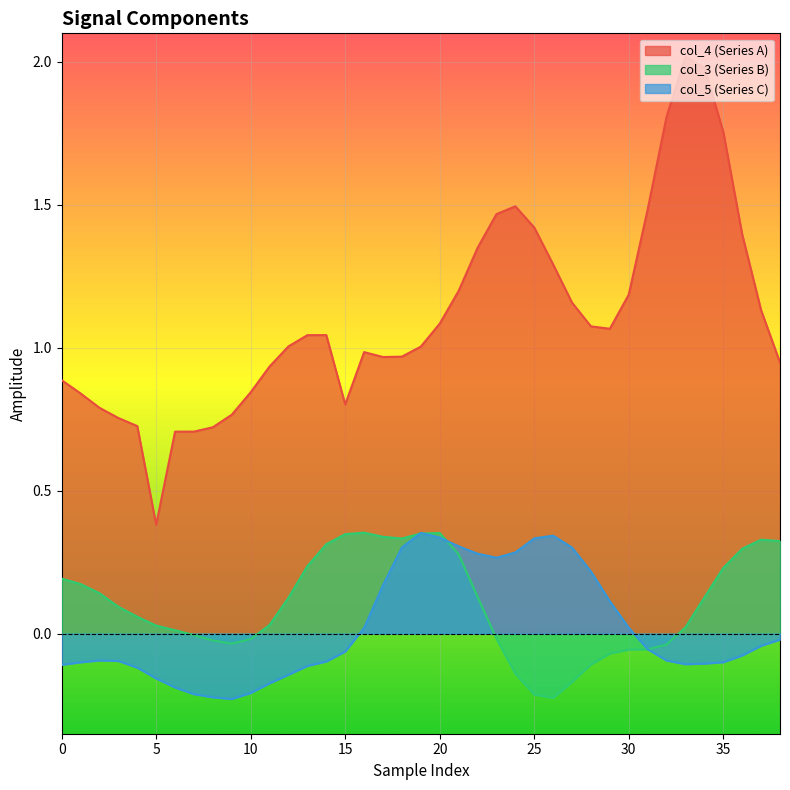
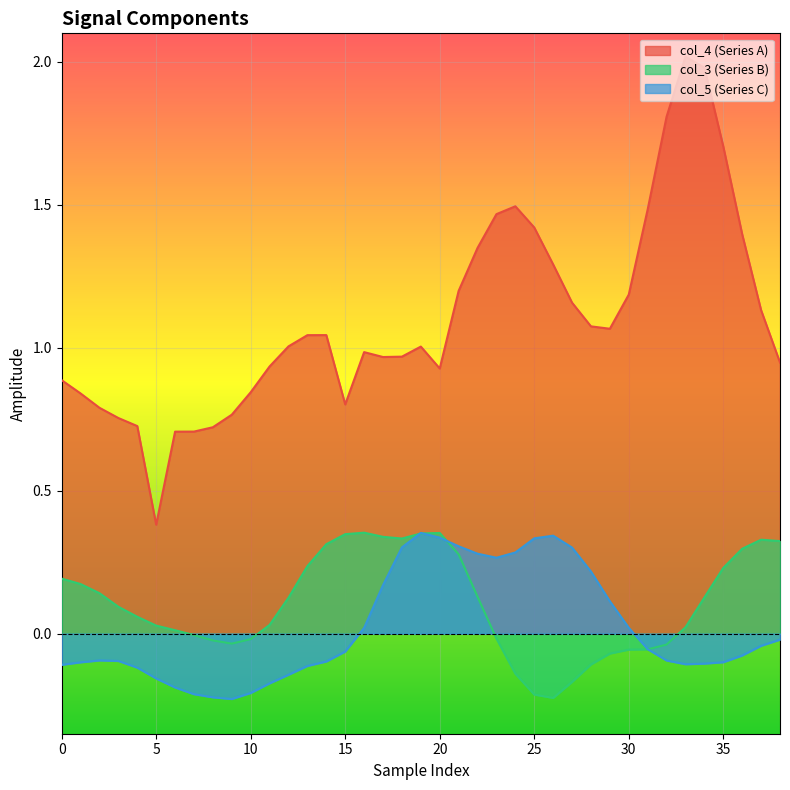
  {
    "col_4 (Series A)": {
      "0": 0.89,
      "5": 0.38,
      "10": 0.84,
      "15": 0.80,
-     "20": 1.08,
+     "20": 0.93,
      "25": 1.42,
      "30": 1.19,
-     "35": 1.76
+     "35": 1.70
    }
  }
